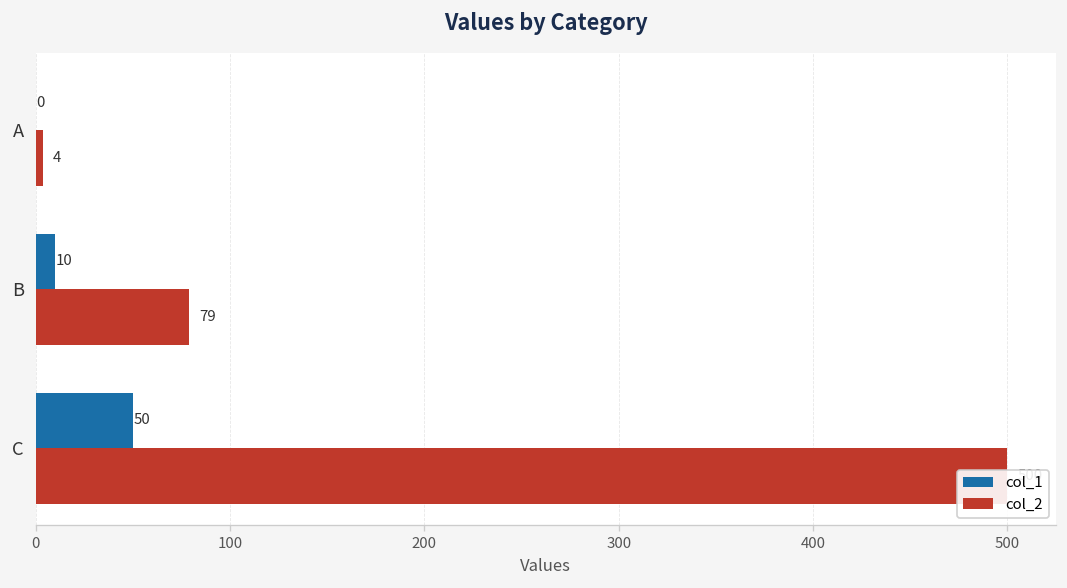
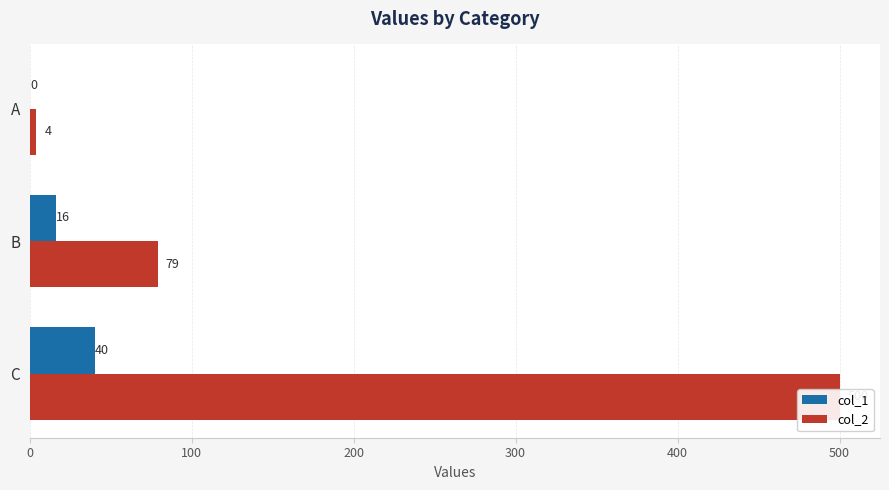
  {
    "col_1": {
      "A": 0,
-     "B": 10,
-     "C": 50
+     "B": 16,
+     "C": 40
    },
    "col_2": {
      "A": 4,
      "B": 79
    }
  }
